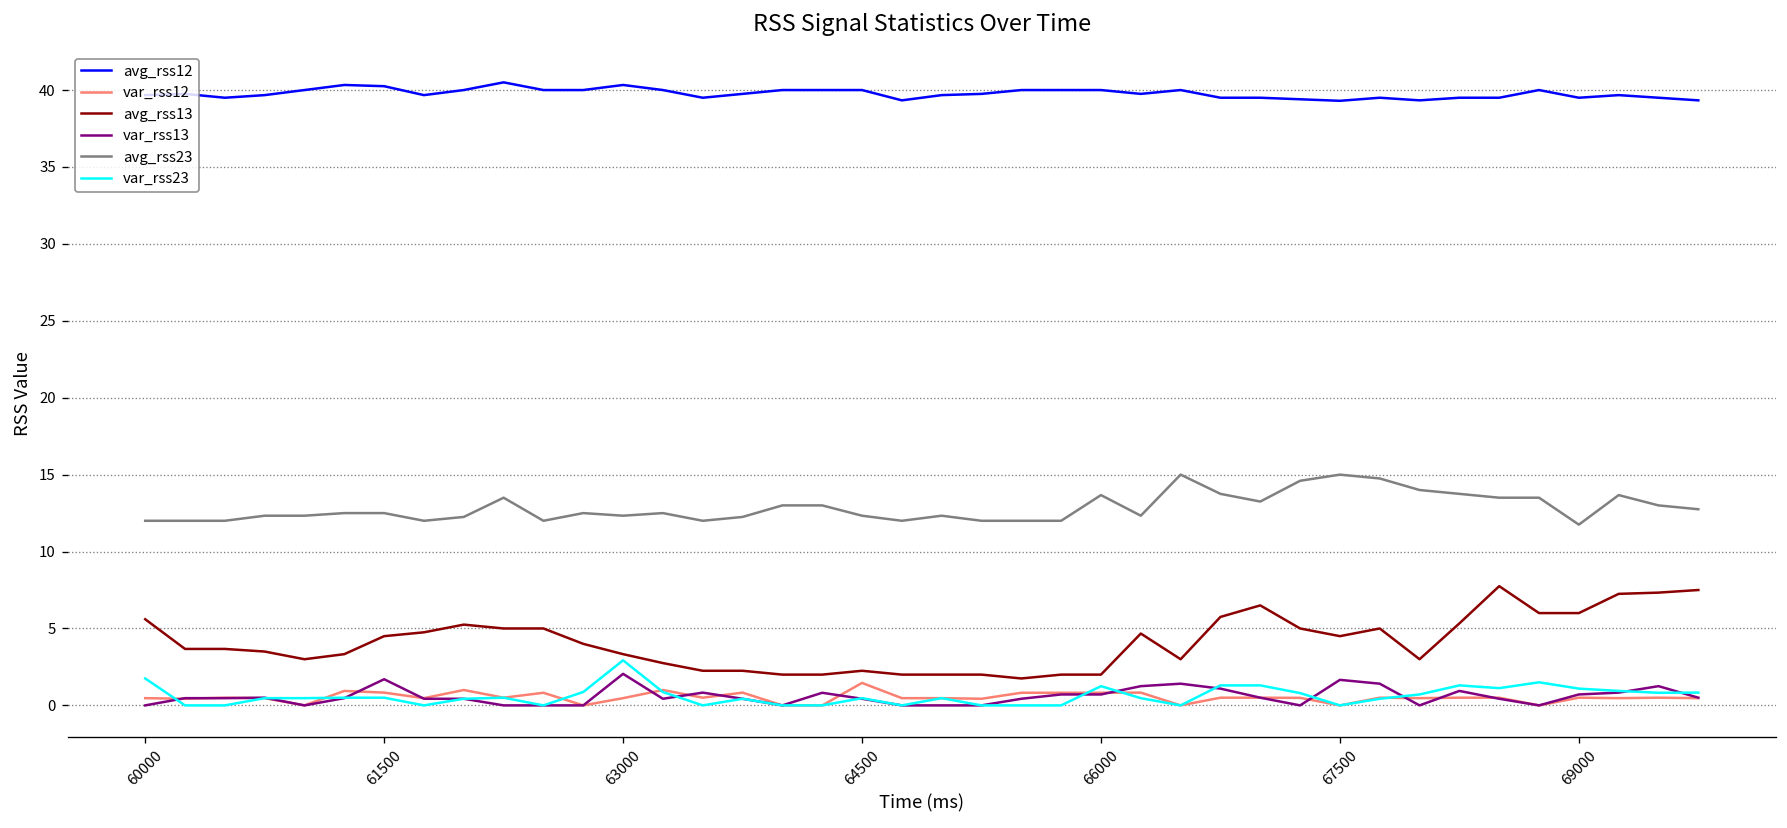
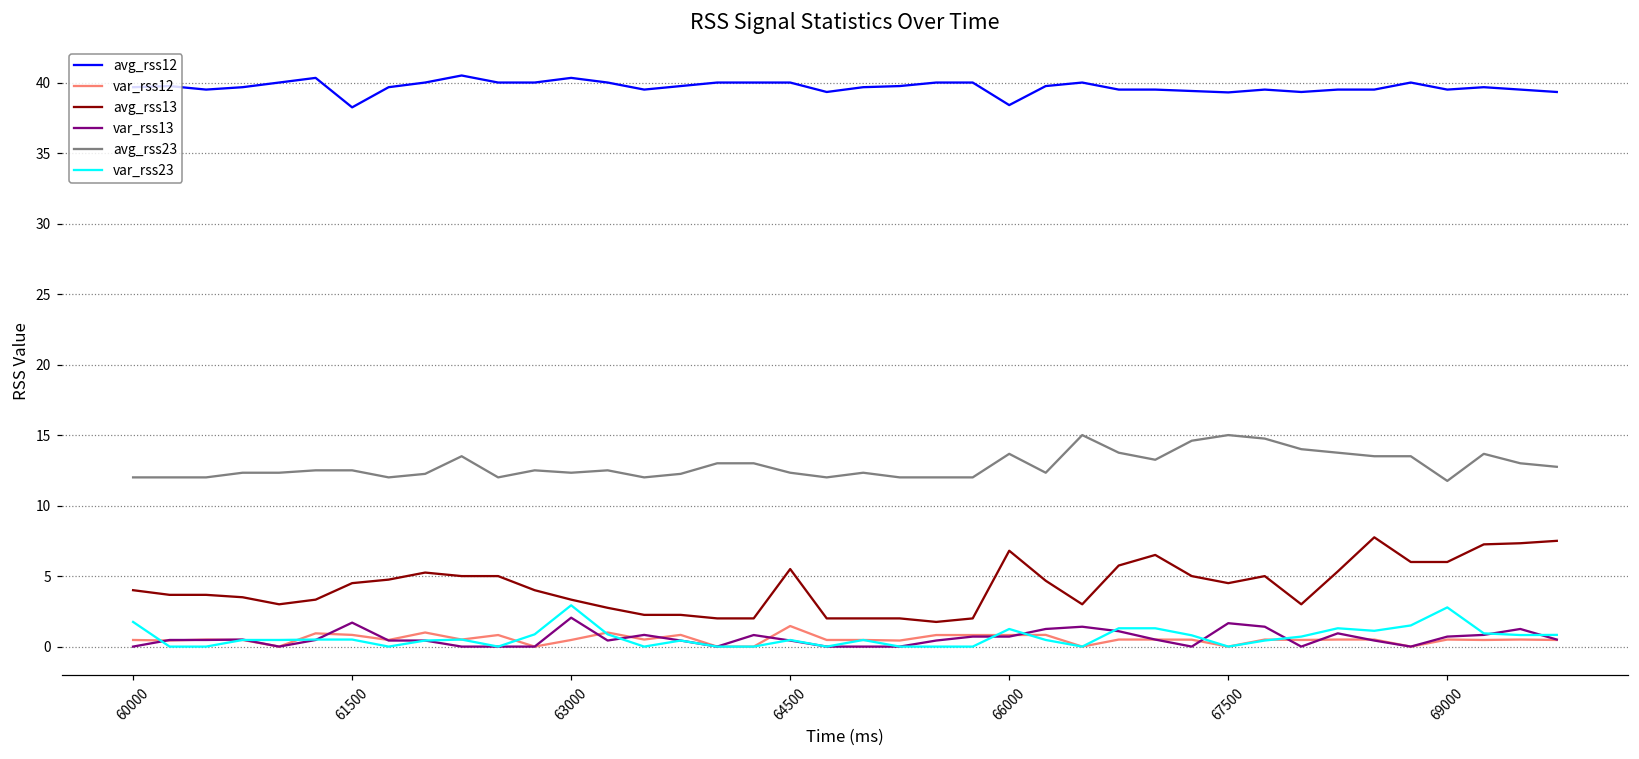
  {
    "avg_rss12": {
-     "61500": 40.3,
+     "61500": 38.2,
      "63000": 40.3,
      "64500": 40.0,
-     "66000": 40.0,
+     "66000": 38.4,
      "67500": 39.3,
      "69000": 39.5
    },
    "var_rss12": {
      "60000": 0.5,
      "61500": 0.8,
      "63000": 0.5,
      "64500": 1.5,
      "69000": 0.5
    },
    "avg_rss13": {
-     "60000": 5.6,
+     "60000": 4.0,
      "61500": 4.5,
      "63000": 3.3,
-     "64500": 2.3,
-     "66000": 2.0,
+     "64500": 5.5,
+     "66000": 6.8,
      "67500": 4.5,
      "69000": 6.0
    },
    "var_rss13": {
      "60000": 0.0,
      "61500": 1.7,
      "63000": 2.1,
      "67500": 1.7,
      "69000": 0.7
    },
    "avg_rss23": {
      "60000": 12.0,
      "61500": 12.5,
      "63000": 12.3,
      "64500": 12.3,
      "66000": 13.7,
      "67500": 15.0,
      "69000": 11.8
    },
    "var_rss23": {
      "60000": 1.8,
      "61500": 0.5,
      "63000": 2.9,
      "66000": 1.3,
-     "69000": 1.1
+     "69000": 2.8
    }
  }
